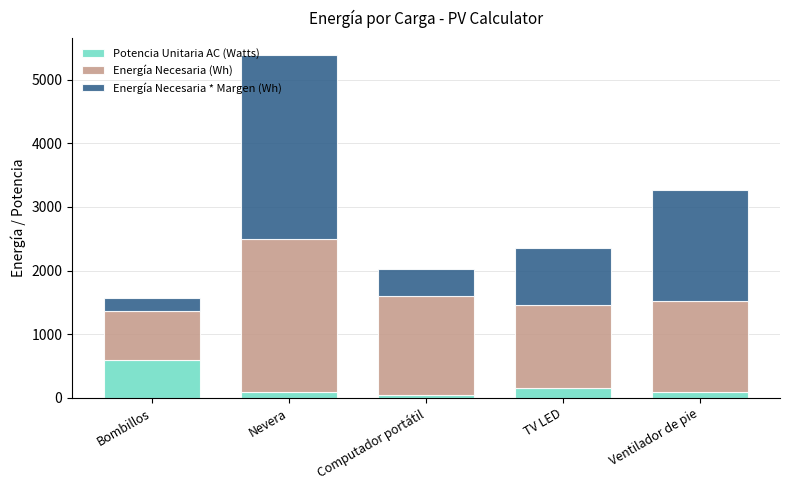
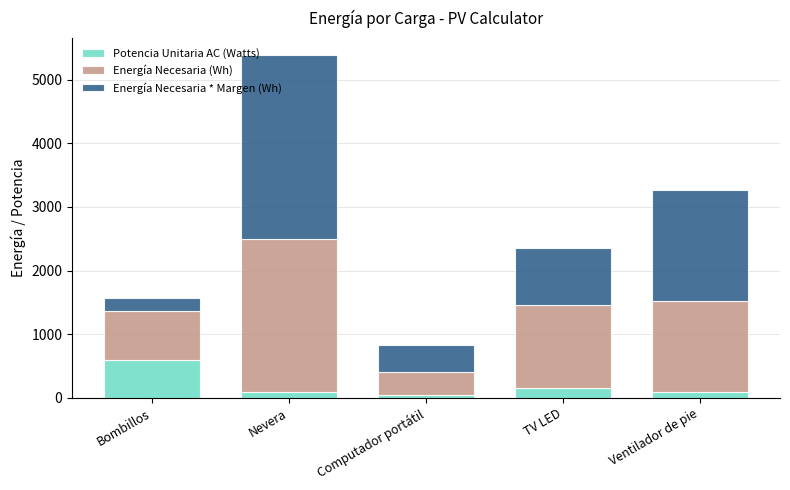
  {
    "Potencia Unitaria AC (Watts)": {
      "Bombillos": 600,
      "Nevera": 100,
      "Computador portátil": 0,
      "TV LED": 200,
      "Ventilador de pie": 100
    },
    "Energía Necesaria (Wh)": {
      "Bombillos": 800,
      "Nevera": 2400,
-     "Computador portátil": 1600,
+     "Computador portátil": 400,
      "TV LED": 1300,
      "Ventilador de pie": 1400
    },
    "Energía Necesaria * Margen (Wh)": {
      "Bombillos": 200,
      "Nevera": 2900,
      "Computador portátil": 400,
      "TV LED": 900,
      "Ventilador de pie": 1700
    }
  }
